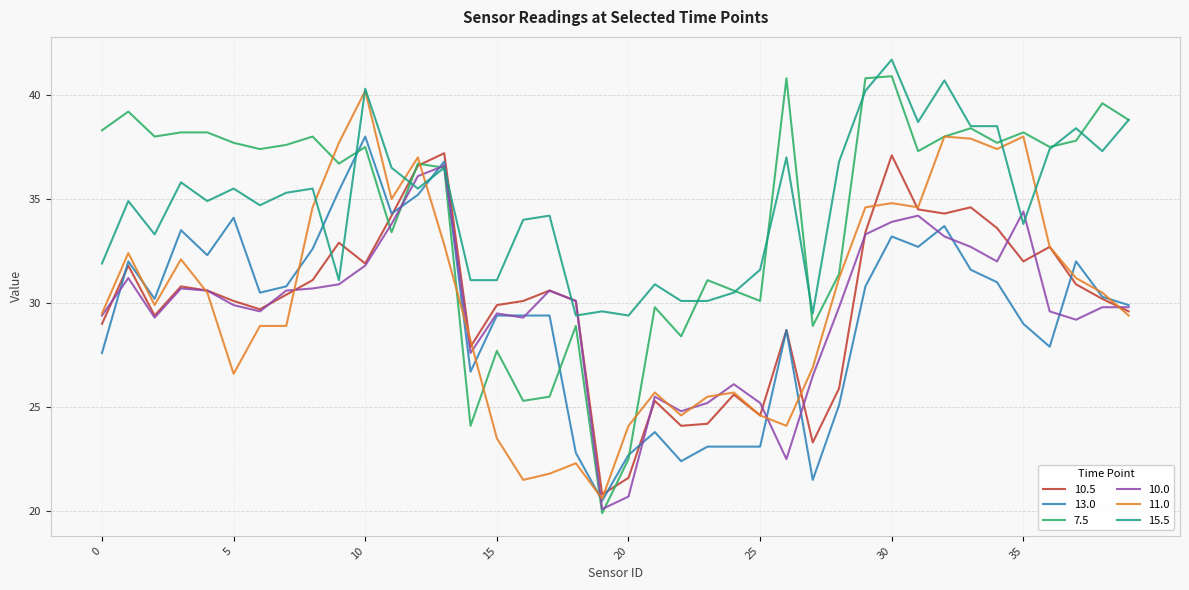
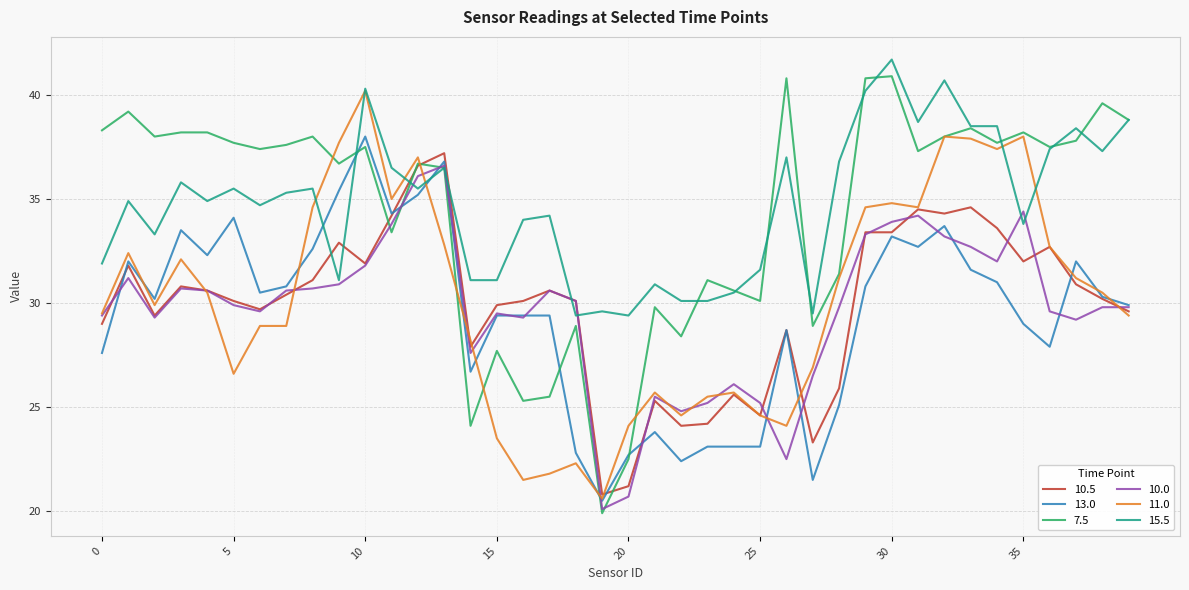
  {
    "10.5": {
      "0": 29.0,
      "5": 30.1,
      "15": 29.9,
-     "20": 21.6,
-     "30": 37.1,
+     "20": 21.2,
+     "30": 33.4,
      "35": 32.0
    },
    "13.0": {
      "0": 27.6,
      "5": 34.1,
      "10": 38.0,
      "20": 22.7,
      "25": 23.1,
      "30": 33.2,
      "35": 29.0
    },
    "10.0": {
      "5": 29.9,
      "20": 20.7,
      "25": 25.2,
      "30": 33.9,
      "35": 34.4
    },
    "11.0": {
      "5": 26.6,
      "15": 23.5,
      "20": 24.1,
      "30": 34.8,
      "35": 38.0
    }
  }
